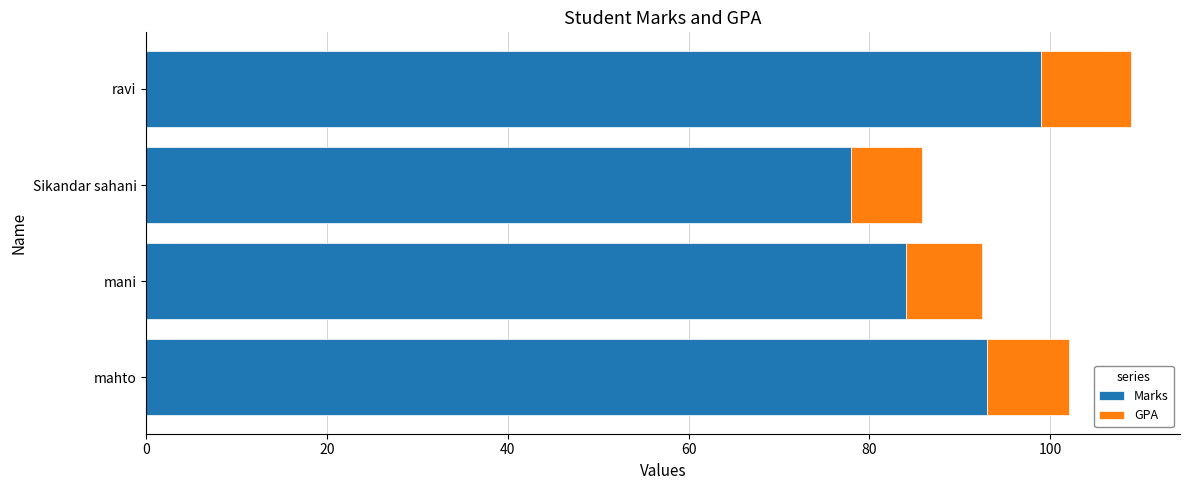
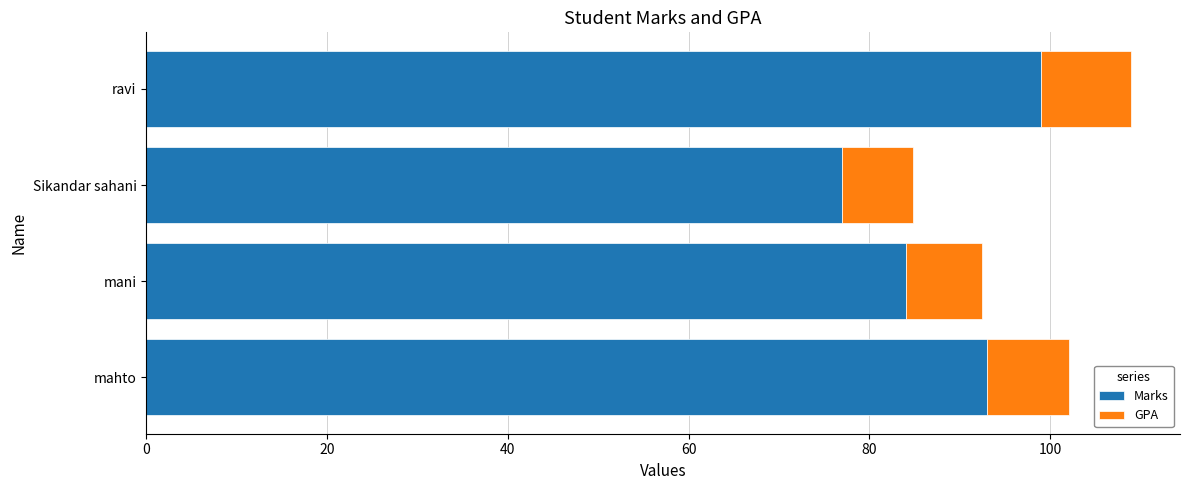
  {
    "Marks": {
      "ravi": 99,
-     "Sikandar sahani": 78,
+     "Sikandar sahani": 77,
      "mani": 84,
      "mahto": 93
    },
    "GPA": {
      "ravi": 10,
      "Sikandar sahani": 8,
      "mani": 9,
      "mahto": 9
    }
  }
